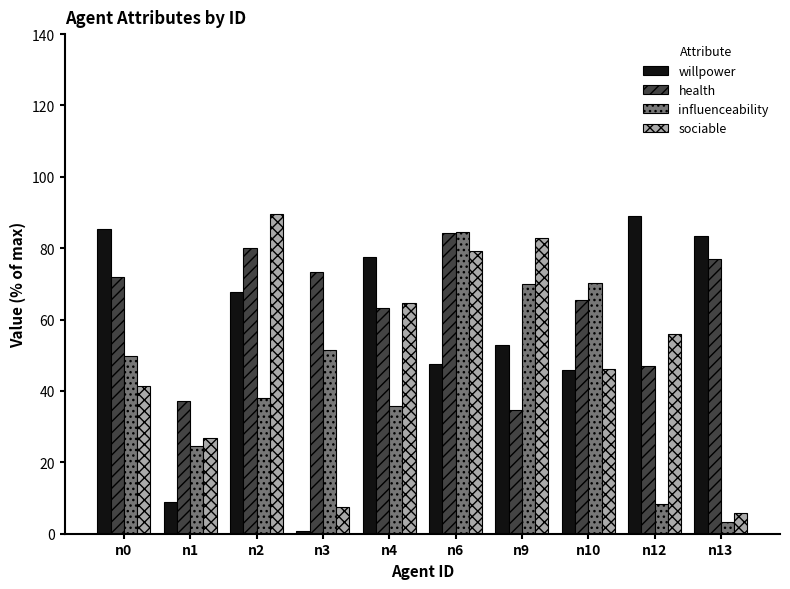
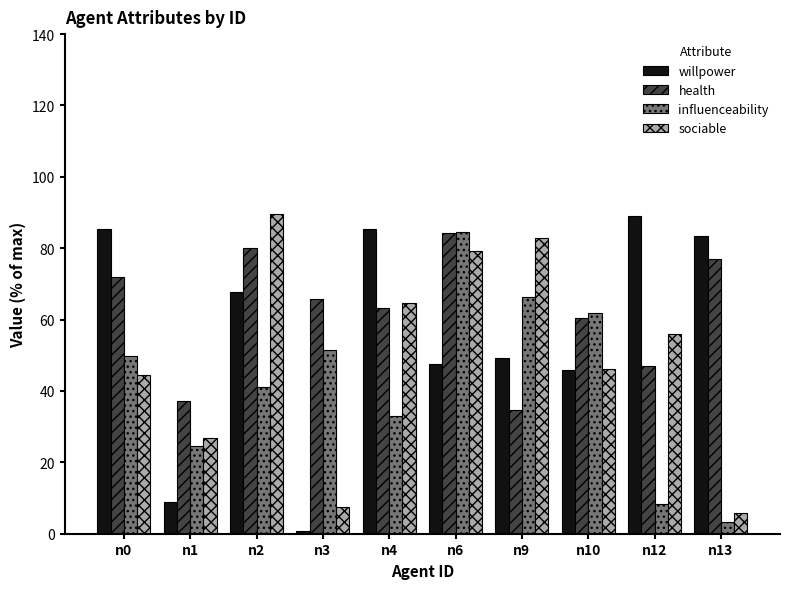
  {
    "willpower": {
      "n0": 85,
      "n1": 9,
      "n2": 68,
      "n3": 1,
-     "n4": 78,
+     "n4": 85,
      "n6": 48,
-     "n9": 53,
+     "n9": 49,
      "n10": 46,
      "n12": 89,
      "n13": 83
    },
    "health": {
      "n0": 72,
      "n1": 37,
      "n2": 80,
-     "n3": 73,
+     "n3": 66,
      "n4": 63,
      "n6": 84,
      "n9": 35,
-     "n10": 65,
+     "n10": 61,
      "n12": 47,
      "n13": 77
    },
    "influenceability": {
      "n0": 50,
      "n1": 24,
-     "n2": 38,
+     "n2": 41,
      "n3": 51,
-     "n4": 36,
+     "n4": 33,
      "n6": 85,
-     "n9": 70,
-     "n10": 70,
+     "n9": 66,
+     "n10": 62,
      "n12": 8,
      "n13": 3
    },
    "sociable": {
-     "n0": 41,
+     "n0": 45,
      "n1": 27,
      "n2": 90,
      "n3": 8,
      "n4": 65,
      "n6": 79,
      "n9": 83,
      "n10": 46,
      "n12": 56,
      "n13": 6
    }
  }
